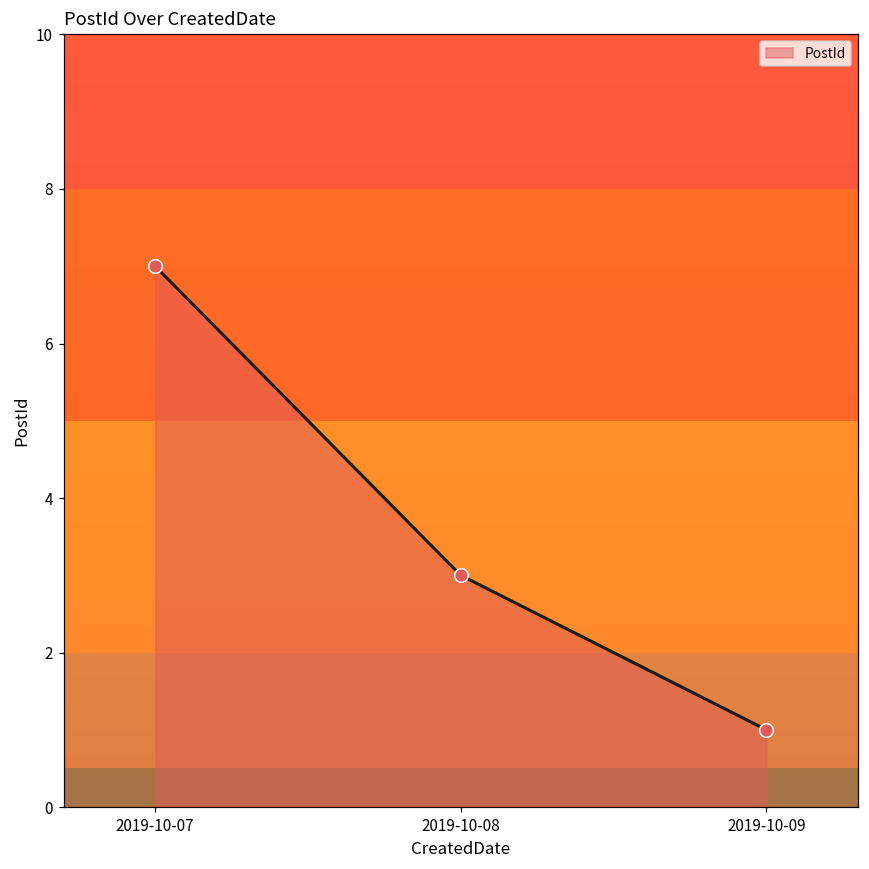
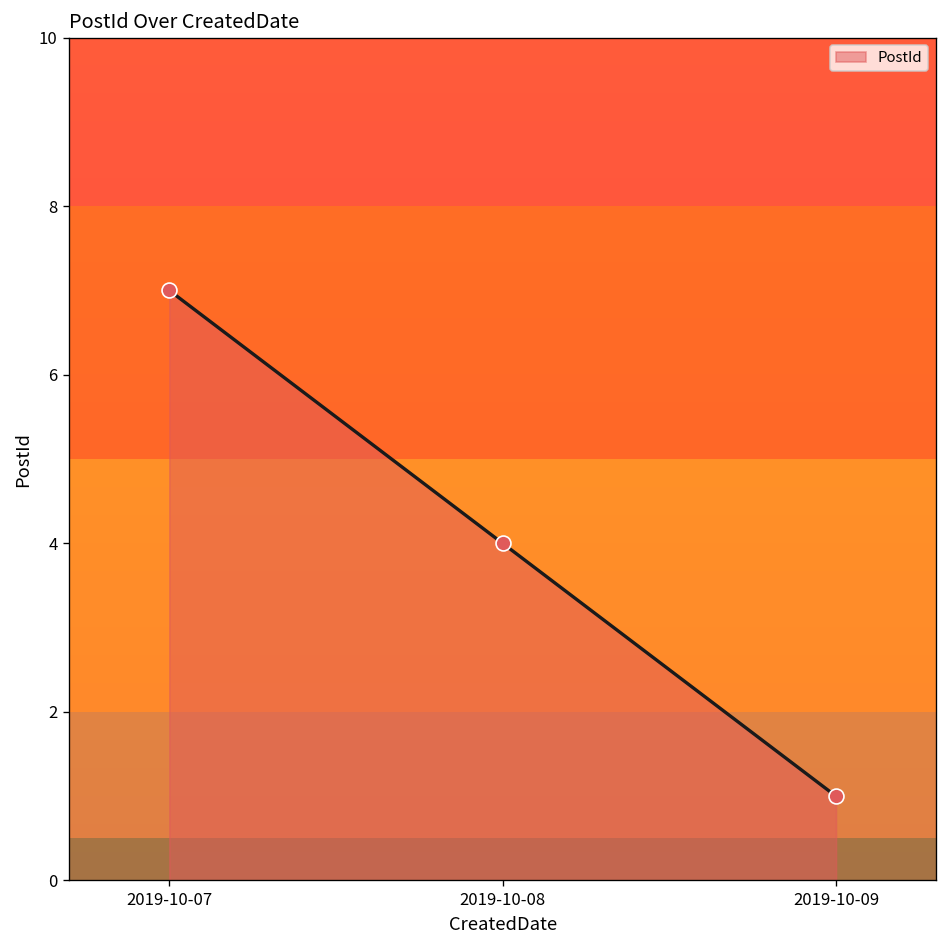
  {
    "2019-10-07": 7,
-   "2019-10-08": 3,
+   "2019-10-08": 4,
    "2019-10-09": 1
  }
